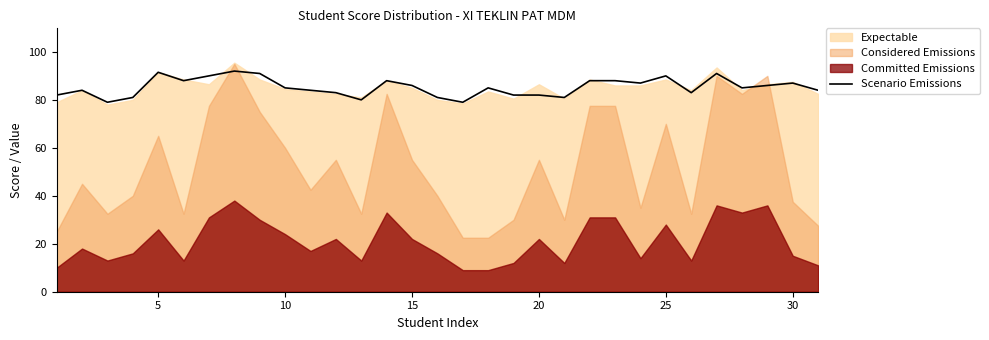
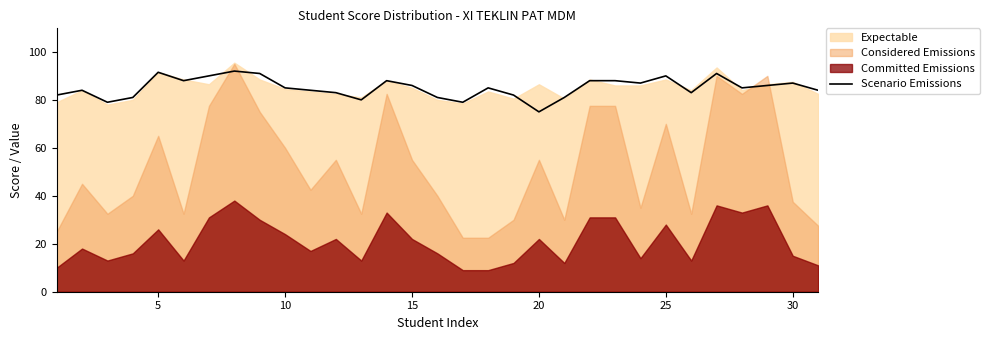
  {
    "Scenario Emissions": {
-     "20": 82,
+     "20": 75,
      "25": 90
    },
    "Committed Emissions": {
      "5": 26,
      "10": 24,
      "15": 22,
      "20": 22,
      "25": 28,
      "30": 15
    }
  }
